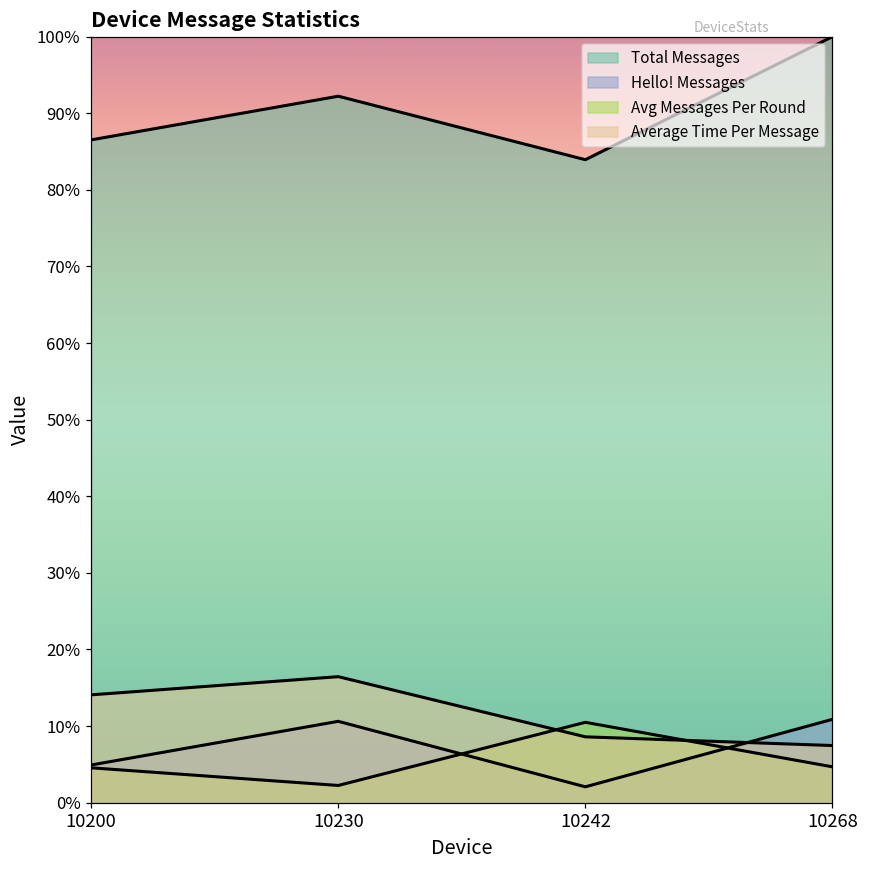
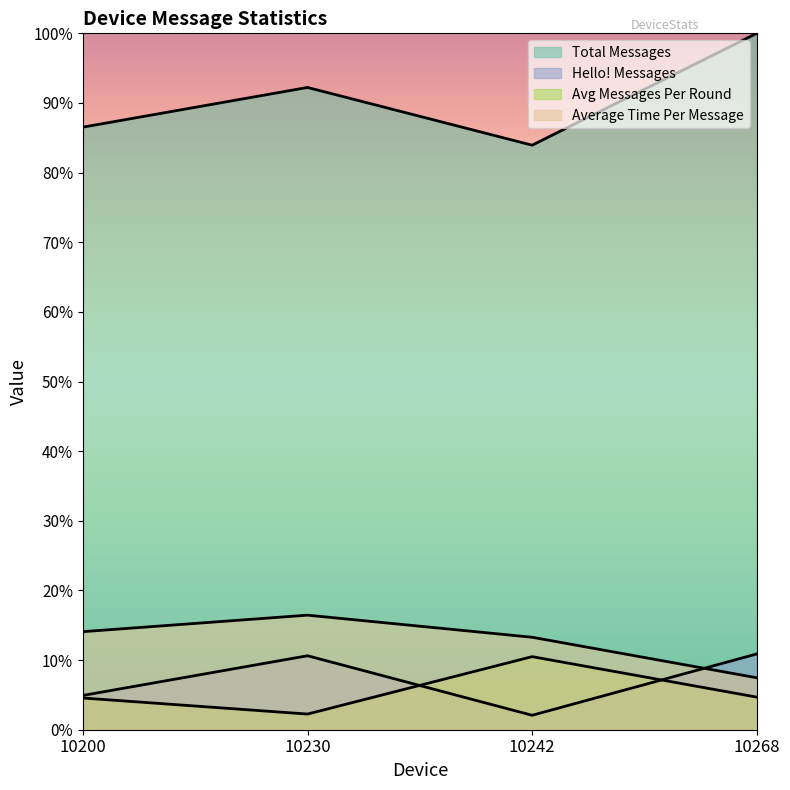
  {
    "Avg Messages Per Round": {
      "10200": "5%",
      "10230": "2%",
      "10242": "10%",
      "10268": "5%"
    },
    "Average Time Per Message": {
      "10200": "14%",
      "10230": "16%",
-     "10242": "9%",
+     "10242": "13%",
      "10268": "7%"
    }
  }
